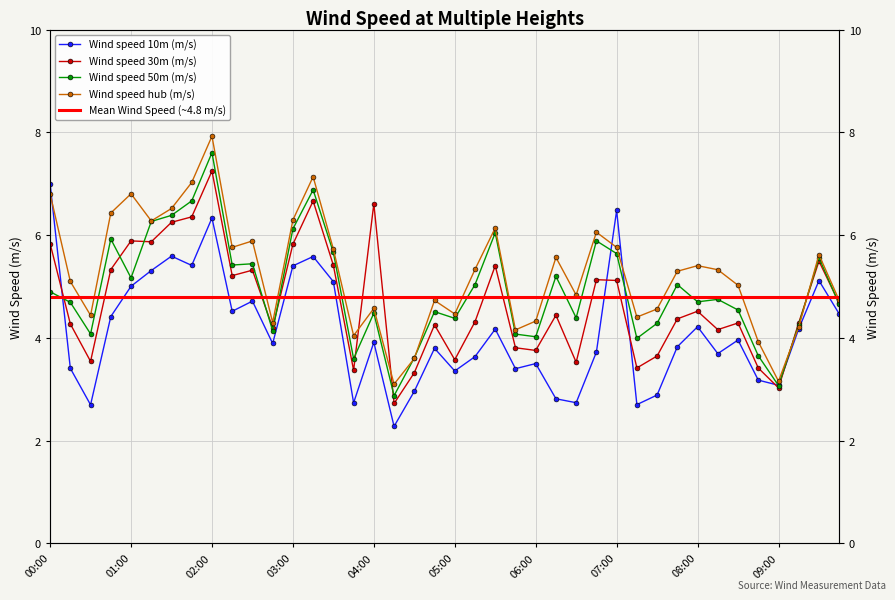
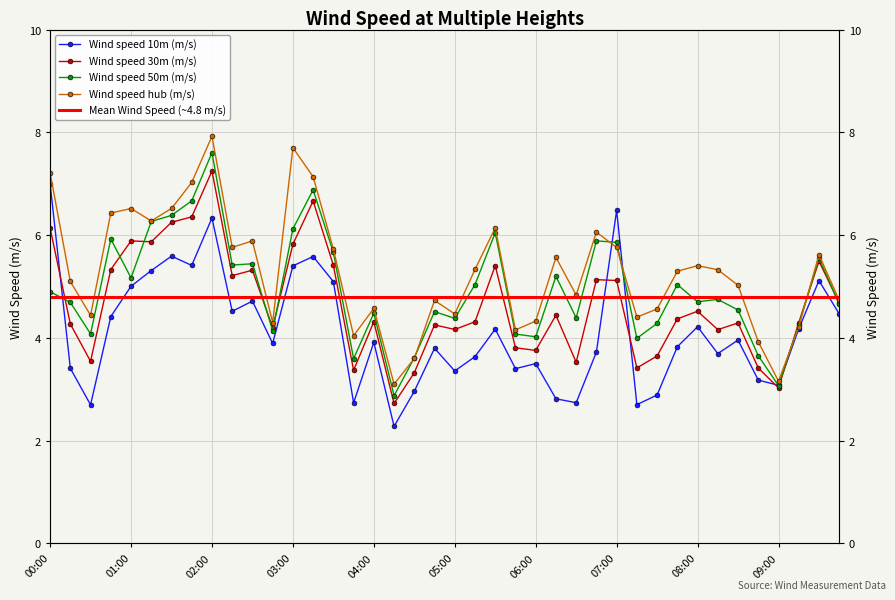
  {
    "Wind speed 10m (m/s)": {
      "00:00": 7.0,
      "01:00": 5.0,
      "02:00": 6.3,
      "03:00": 5.4,
      "04:00": 3.9,
      "05:00": 3.4,
      "06:00": 3.5,
      "07:00": 6.5,
      "08:00": 4.2
    },
    "Wind speed 30m (m/s)": {
-     "00:00": 5.8,
+     "00:00": 6.1,
      "01:00": 5.9,
      "02:00": 7.2,
      "03:00": 5.8,
-     "04:00": 6.6,
-     "05:00": 3.6,
+     "04:00": 4.3,
+     "05:00": 4.2,
      "06:00": 3.8,
      "07:00": 5.1,
      "08:00": 4.5
    },
    "Wind speed 50m (m/s)": {
      "00:00": 4.9,
      "01:00": 5.2,
      "02:00": 7.6,
      "03:00": 6.1,
      "04:00": 4.5,
      "05:00": 4.4,
      "06:00": 4.0,
-     "07:00": 5.6,
+     "07:00": 5.9,
      "08:00": 4.7
    },
    "Wind speed hub (m/s)": {
-     "00:00": 6.8,
-     "01:00": 6.8,
+     "00:00": 7.2,
+     "01:00": 6.5,
      "02:00": 7.9,
-     "03:00": 6.3,
+     "03:00": 7.7,
      "04:00": 4.6,
      "05:00": 4.5,
      "06:00": 4.3,
      "07:00": 5.8,
      "08:00": 5.4,
      "09:00": 3.2
    }
  }
